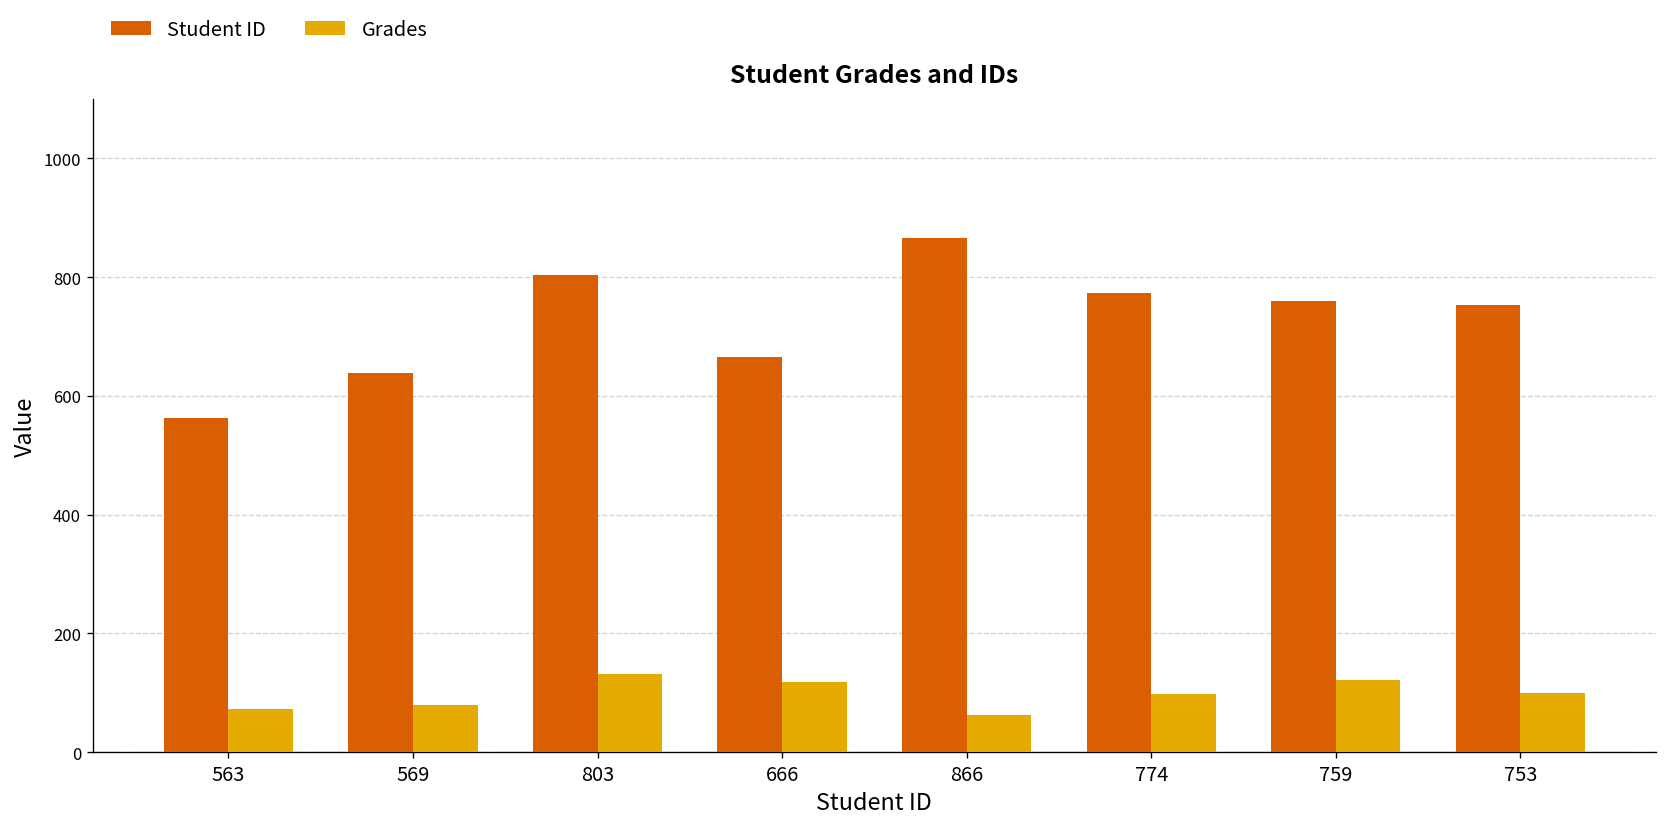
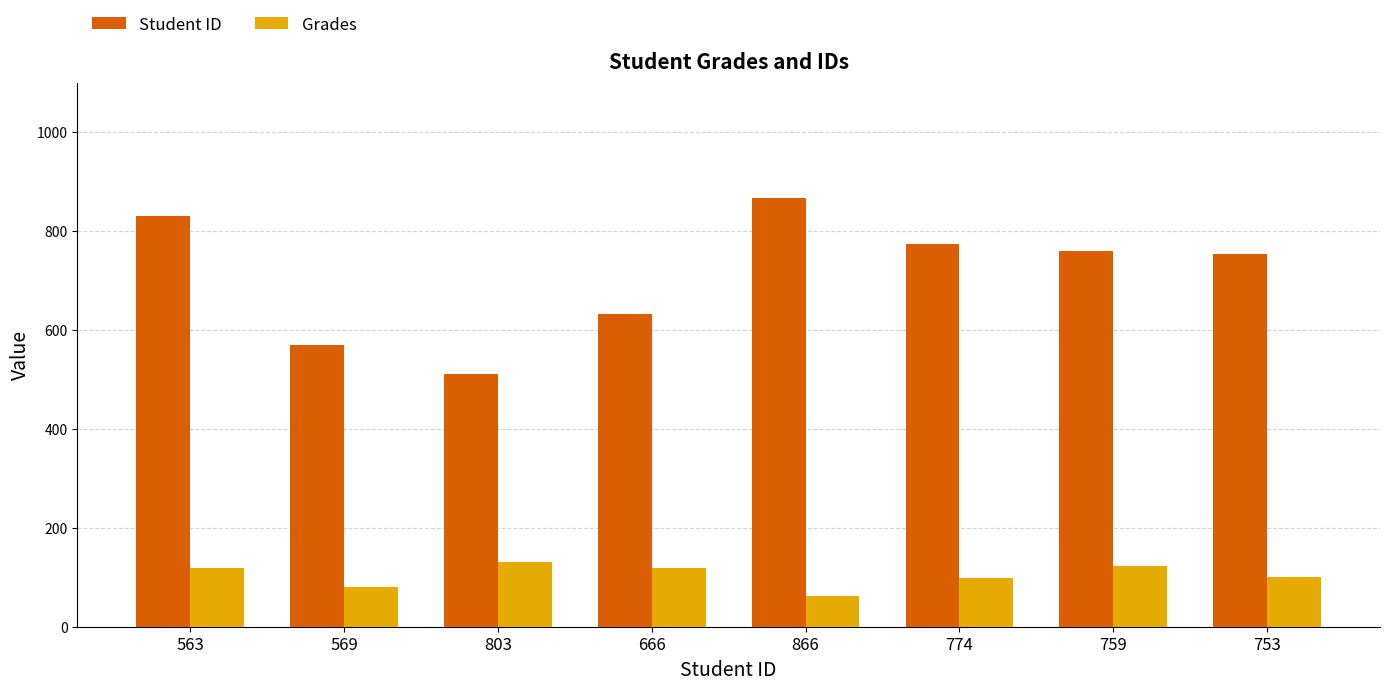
  {
    "Student ID": {
-     "563": 560,
-     "569": 640,
-     "803": 800,
-     "666": 670,
+     "563": 830,
+     "569": 570,
+     "803": 510,
+     "666": 630,
      "866": 870,
      "774": 770,
      "759": 760,
      "753": 750
    },
    "Grades": {
-     "563": 70,
+     "563": 120,
      "569": 80,
      "803": 130,
      "666": 120,
      "866": 60,
      "774": 100,
      "759": 120,
      "753": 100
    }
  }
